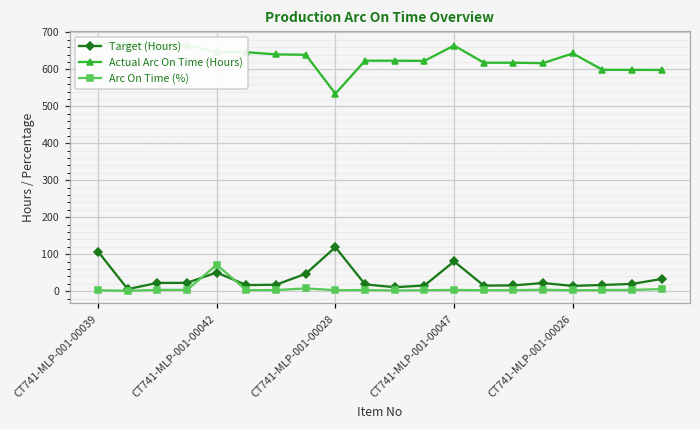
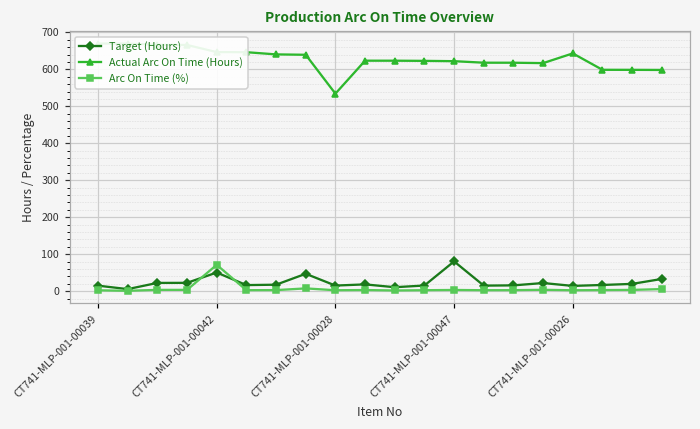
  {
    "Target (Hours)": {
-     "CT741-MLP-001-00039": 110,
+     "CT741-MLP-001-00039": 10,
      "CT741-MLP-001-00042": 50,
-     "CT741-MLP-001-00028": 120,
+     "CT741-MLP-001-00028": 10,
      "CT741-MLP-001-00047": 80,
      "CT741-MLP-001-00026": 10
    },
    "Actual Arc On Time (Hours)": {
      "CT741-MLP-001-00028": 530,
-     "CT741-MLP-001-00047": 660,
+     "CT741-MLP-001-00047": 620,
      "CT741-MLP-001-00026": 640
    },
    "Arc On Time (%)": {
      "CT741-MLP-001-00039": 0,
      "CT741-MLP-001-00042": 70,
      "CT741-MLP-001-00028": 0,
      "CT741-MLP-001-00047": 0,
      "CT741-MLP-001-00026": 0
    }
  }
